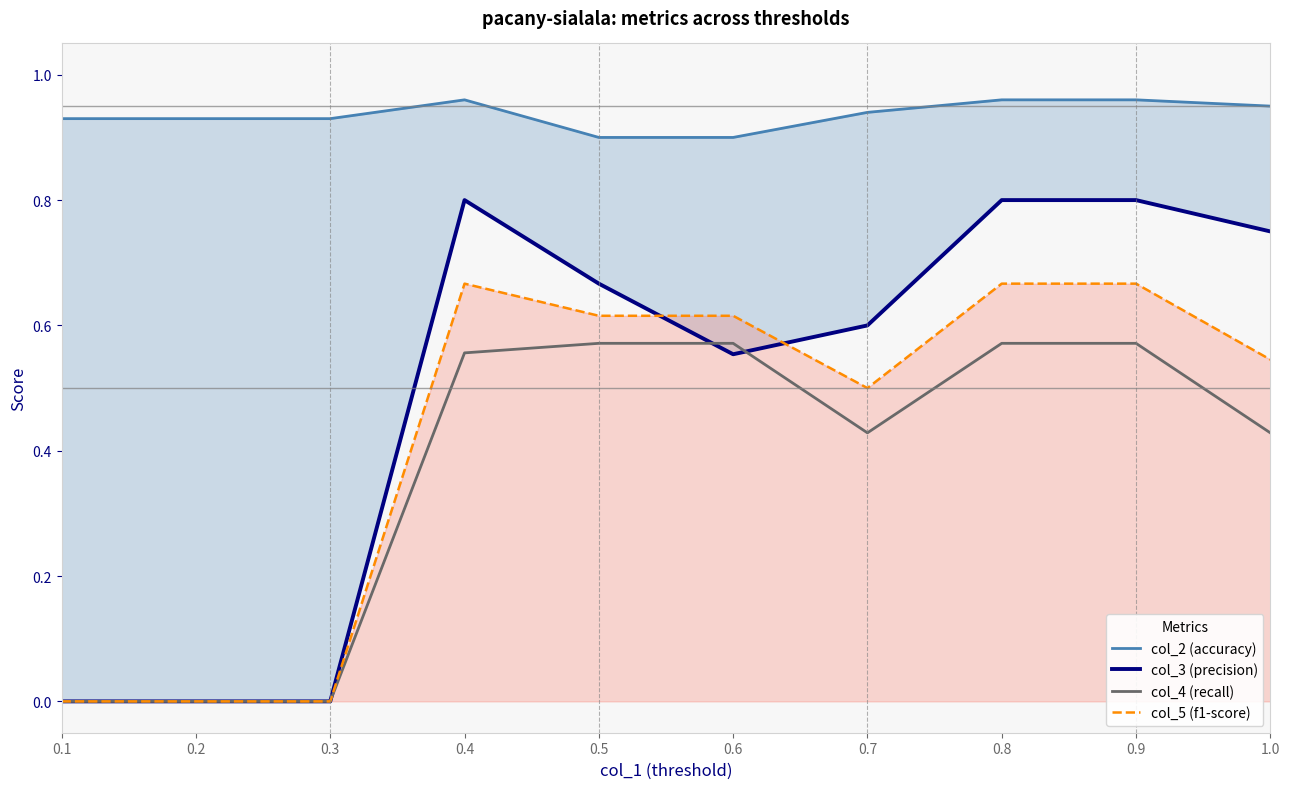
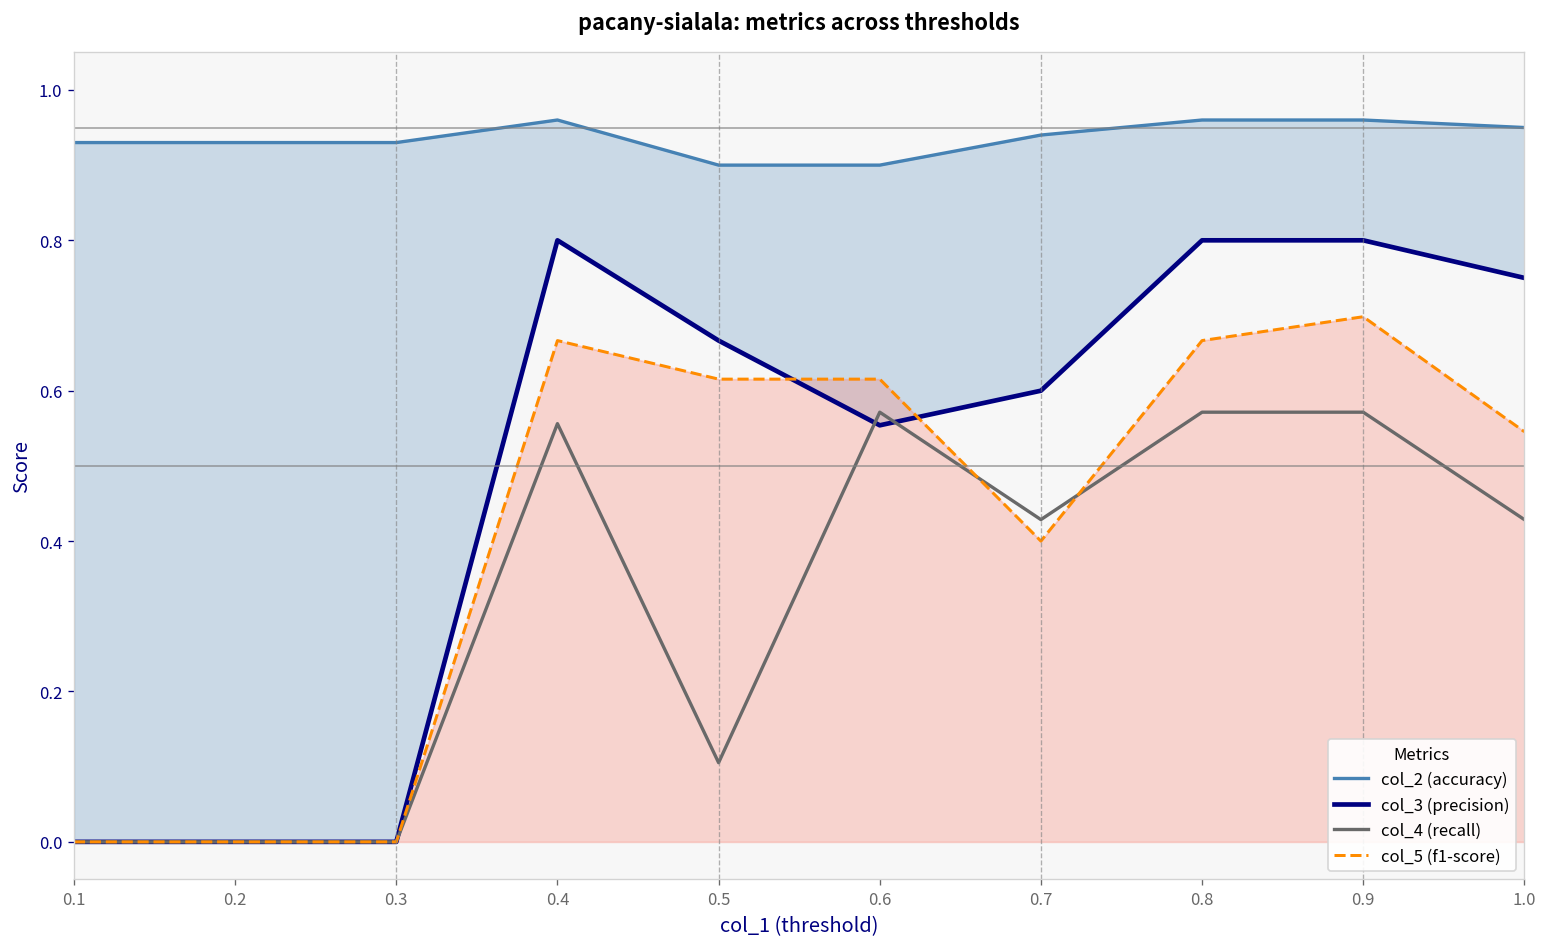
  {
    "col_2 (accuracy)": {
      "0.1": 0.93,
      "0.2": 0.93,
      "0.3": 0.93,
      "0.4": 0.96,
      "0.5": 0.90,
      "0.6": 0.90,
      "0.7": 0.94,
      "0.8": 0.96,
      "0.9": 0.96,
      "1.0": 0.95
    },
    "col_3 (precision)": {
      "0.4": 0.80,
      "0.5": 0.67,
      "0.6": 0.55,
      "0.7": 0.60,
      "0.8": 0.80,
      "0.9": 0.80,
      "1.0": 0.75
    },
    "col_4 (recall)": {
      "0.4": 0.56,
-     "0.5": 0.57,
+     "0.5": 0.11,
      "0.6": 0.57,
      "0.7": 0.43,
      "0.8": 0.57,
      "0.9": 0.57,
      "1.0": 0.43
    },
    "col_5 (f1-score)": {
      "0.4": 0.67,
      "0.5": 0.62,
      "0.6": 0.62,
-     "0.7": 0.5,
+     "0.7": 0.4,
      "0.8": 0.67,
-     "0.9": 0.67,
+     "0.9": 0.70,
      "1.0": 0.55
    }
  }
